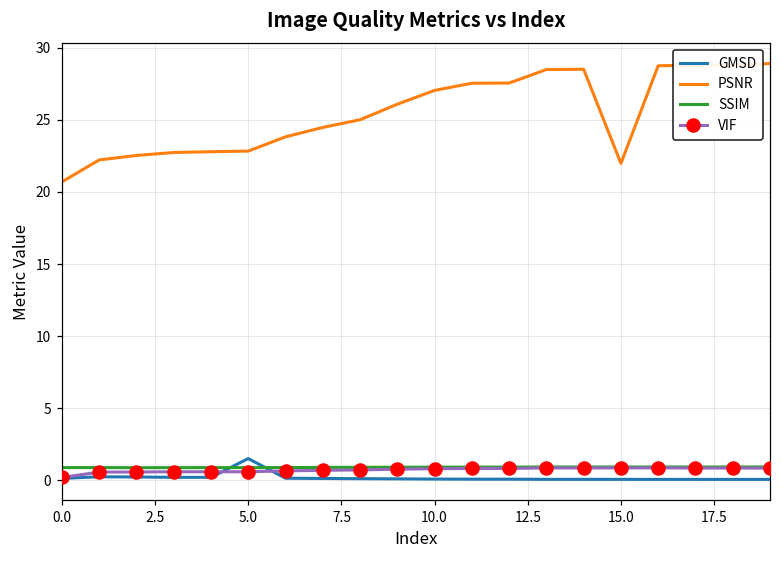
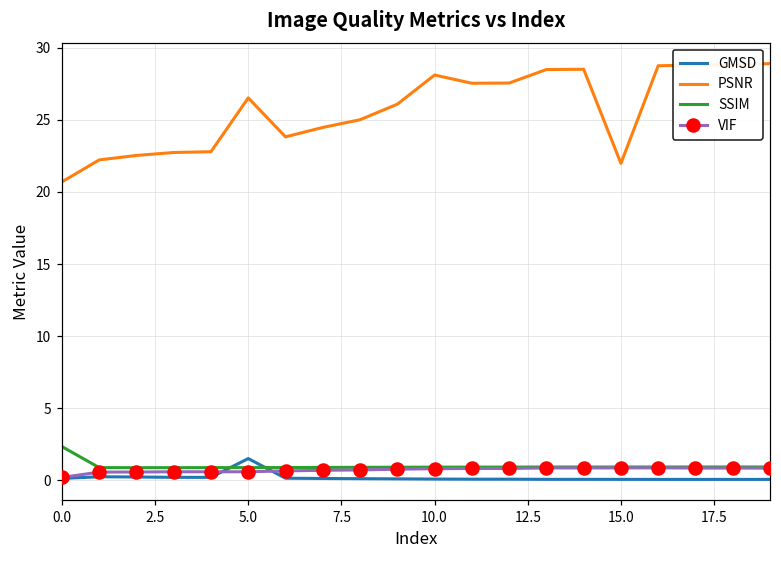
  {
    "GMSD": {
      "5.0": 1.5,
      "10.0": 0.1,
      "15.0": 0.1
    },
    "PSNR": {
      "0.0": 20.7,
-     "5.0": 22.8,
-     "10.0": 27.0,
+     "5.0": 26.5,
+     "10.0": 28.1,
      "15.0": 22.0
    },
    "SSIM": {
-     "0.0": 0.9,
+     "0.0": 2.3,
      "5.0": 0.9
    },
    "VIF": {
      "5.0": 0.6
    }
  }
